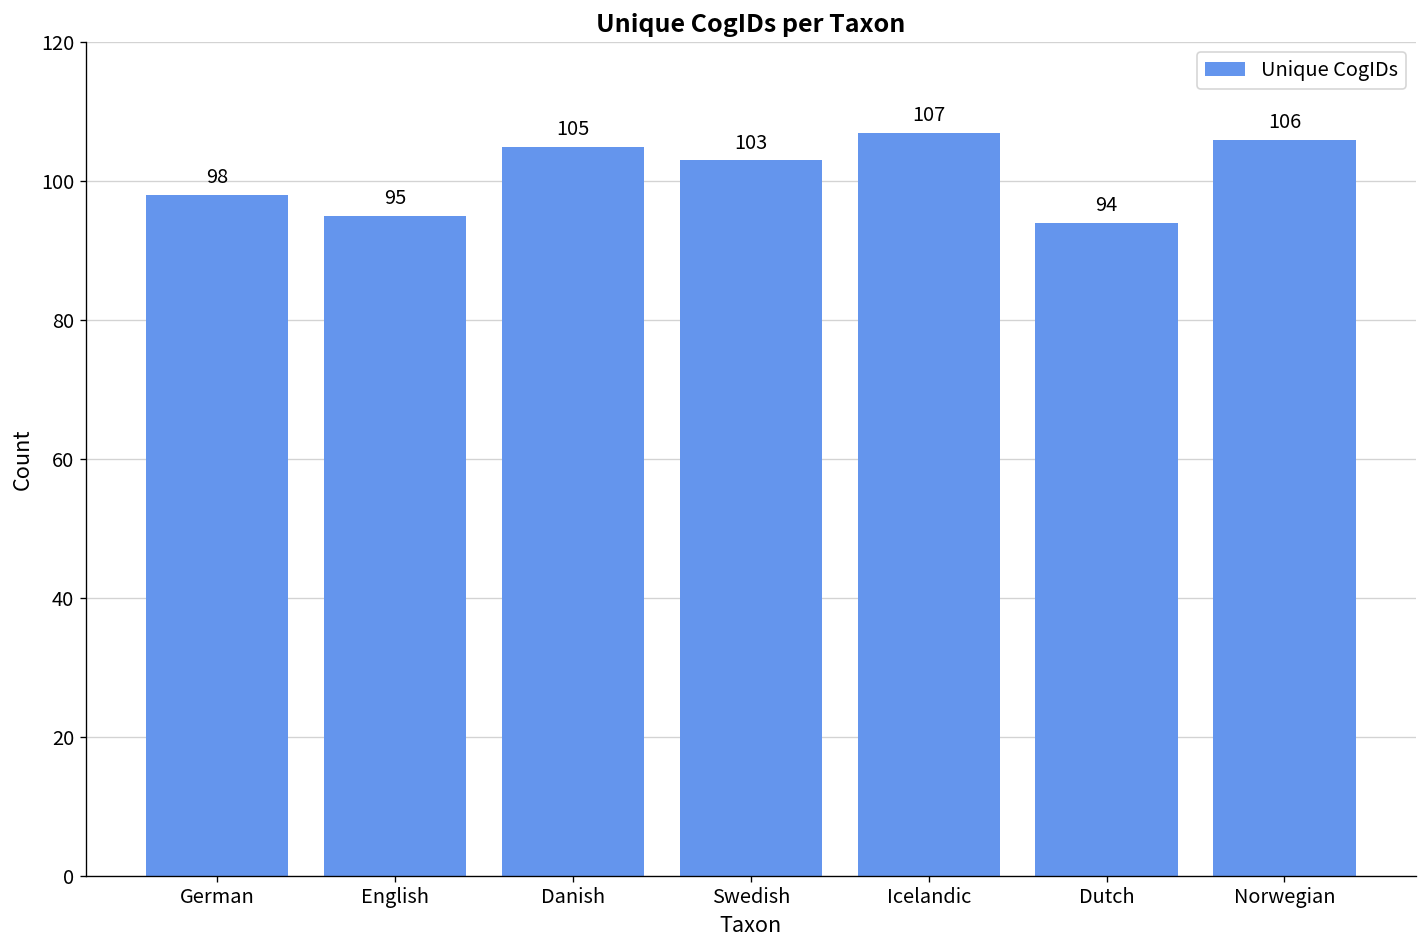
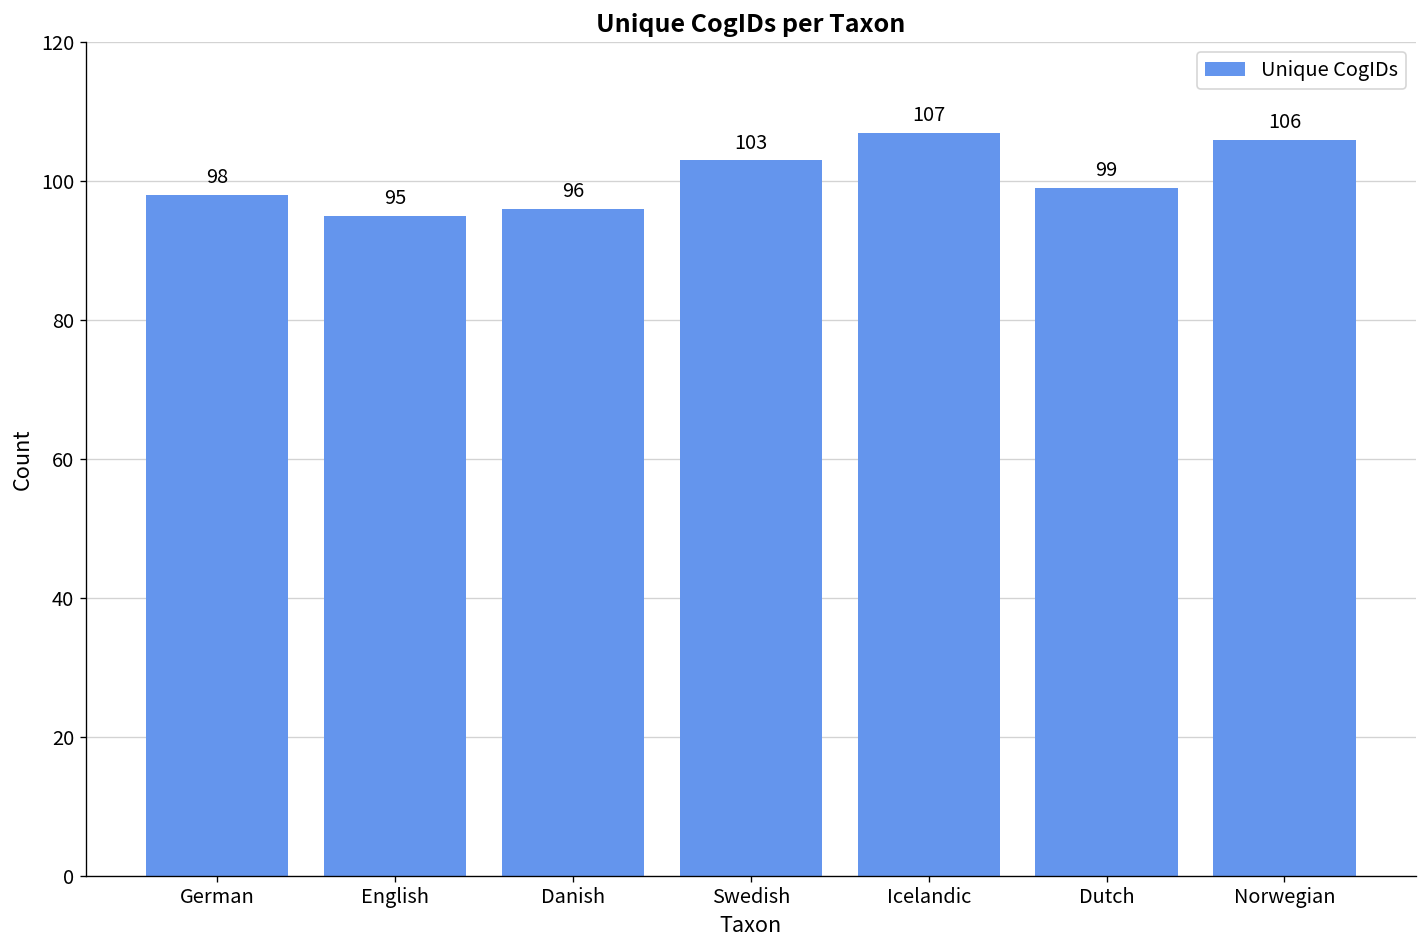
  {
    "German": 98,
    "English": 95,
-   "Danish": 105,
+   "Danish": 96,
    "Swedish": 103,
    "Icelandic": 107,
-   "Dutch": 94,
+   "Dutch": 99,
    "Norwegian": 106
  }
